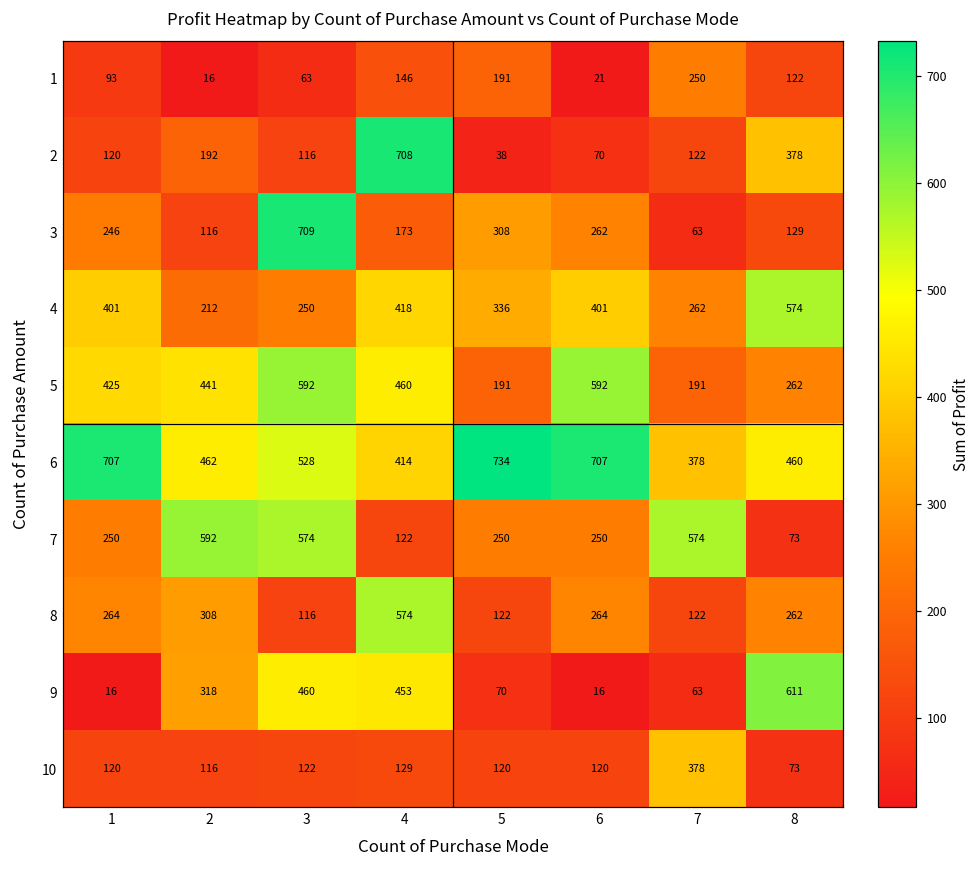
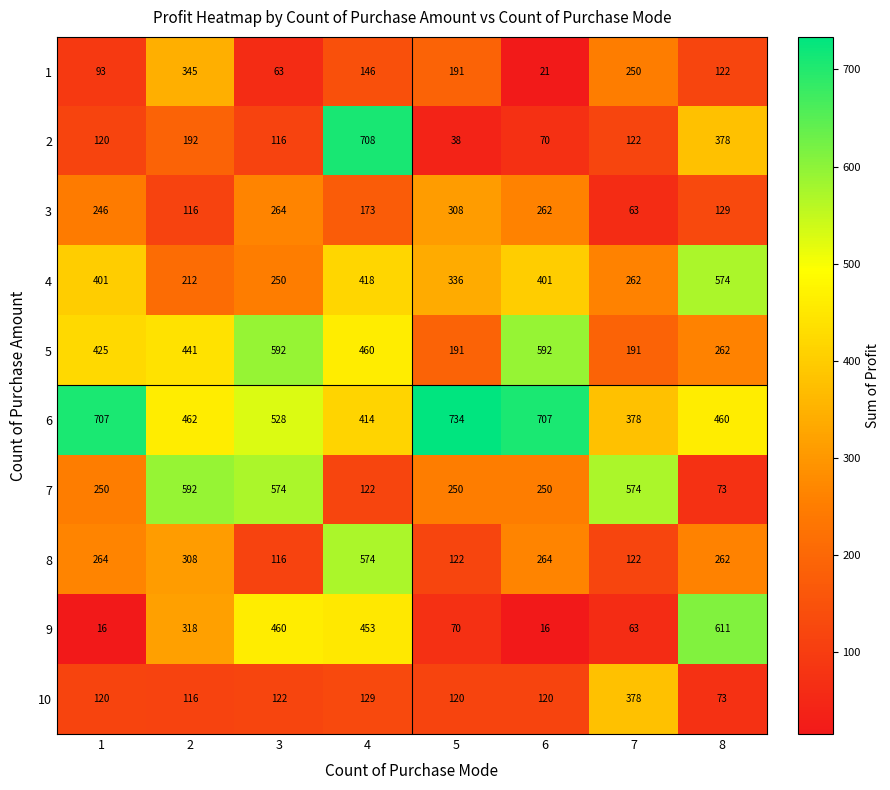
  {
    "1": {
      "1": 93,
-     "2": 16,
+     "2": 345,
      "3": 63,
      "4": 146,
      "5": 191,
      "6": 21,
      "7": 250,
      "8": 122
    },
    "2": {
      "1": 120,
      "2": 192,
      "3": 116,
      "4": 708,
      "5": 38,
      "6": 70,
      "7": 122,
      "8": 378
    },
    "3": {
      "1": 246,
      "2": 116,
-     "3": 709,
+     "3": 264,
      "4": 173,
      "5": 308,
      "6": 262,
      "7": 63,
      "8": 129
    },
    "4": {
      "1": 401,
      "2": 212,
      "3": 250,
      "4": 418,
      "5": 336,
      "6": 401,
      "7": 262,
      "8": 574
    },
    "5": {
      "1": 425,
      "2": 441,
      "3": 592,
      "4": 460,
      "5": 191,
      "6": 592,
      "7": 191,
      "8": 262
    },
    "6": {
      "1": 707,
      "2": 462,
      "3": 528,
      "4": 414,
      "5": 734,
      "6": 707,
      "7": 378,
      "8": 460
    },
    "7": {
      "1": 250,
      "2": 592,
      "3": 574,
      "4": 122,
      "5": 250,
      "6": 250,
      "7": 574,
      "8": 73
    },
    "8": {
      "1": 264,
      "2": 308,
      "3": 116,
      "4": 574,
      "5": 122,
      "6": 264,
      "7": 122,
      "8": 262
    },
    "9": {
      "1": 16,
      "2": 318,
      "3": 460,
      "4": 453,
      "5": 70,
      "6": 16,
      "7": 63,
      "8": 611
    },
    "10": {
      "1": 120,
      "2": 116,
      "3": 122,
      "4": 129,
      "5": 120,
      "6": 120,
      "7": 378,
      "8": 73
    }
  }
